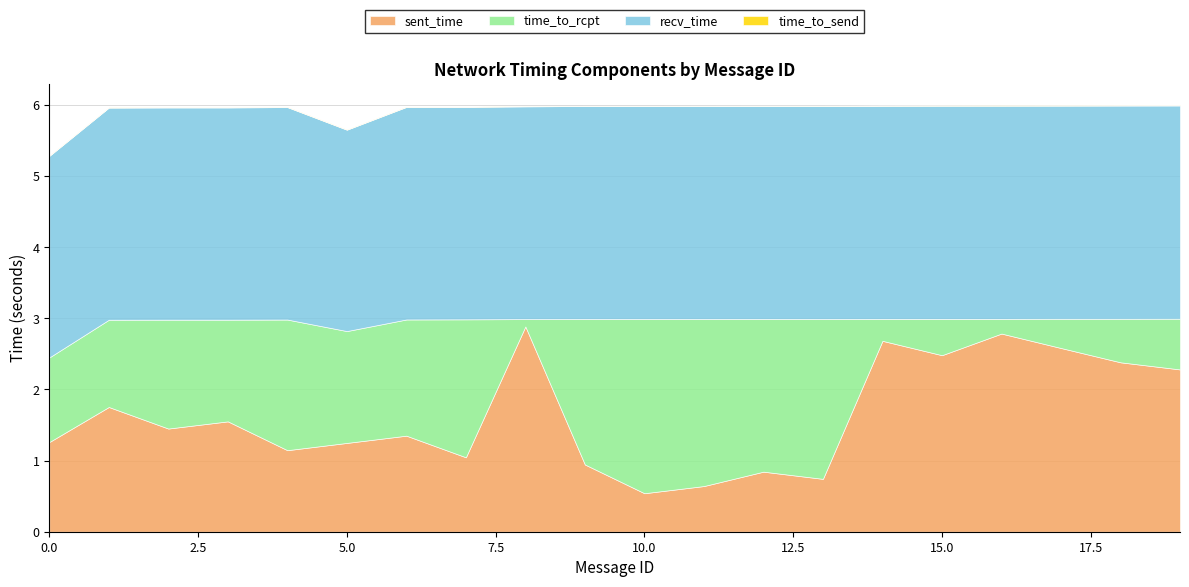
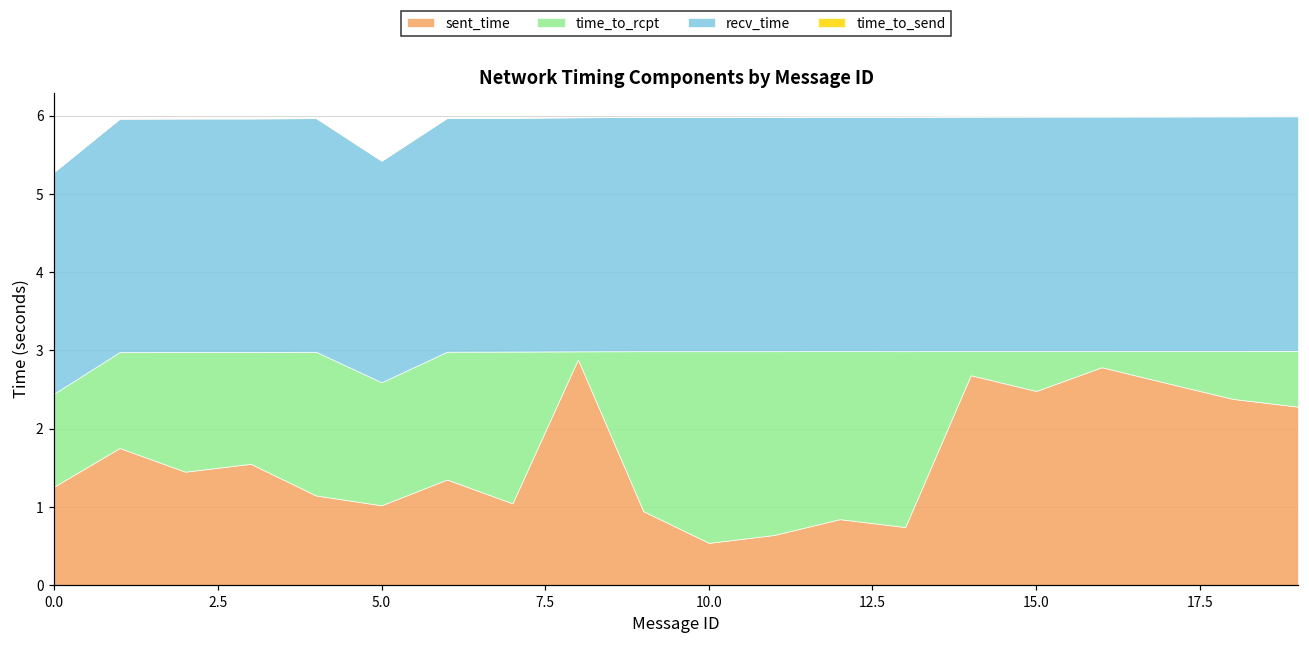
  {
    "sent_time": {
      "0.0": 1.3,
-     "5.0": 1.2,
+     "5.0": 1.0,
      "10.0": 0.5,
      "15.0": 2.5
    },
    "time_to_rcpt": {
      "0.0": 1.2,
      "5.0": 1.6,
      "10.0": 2.4,
      "15.0": 0.5
    }
  }
